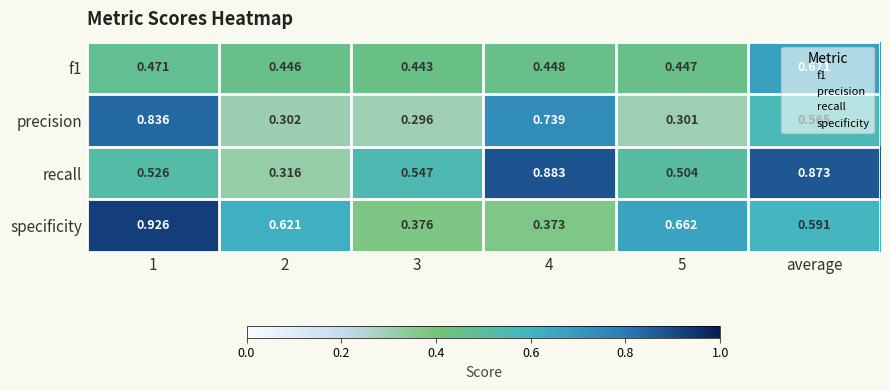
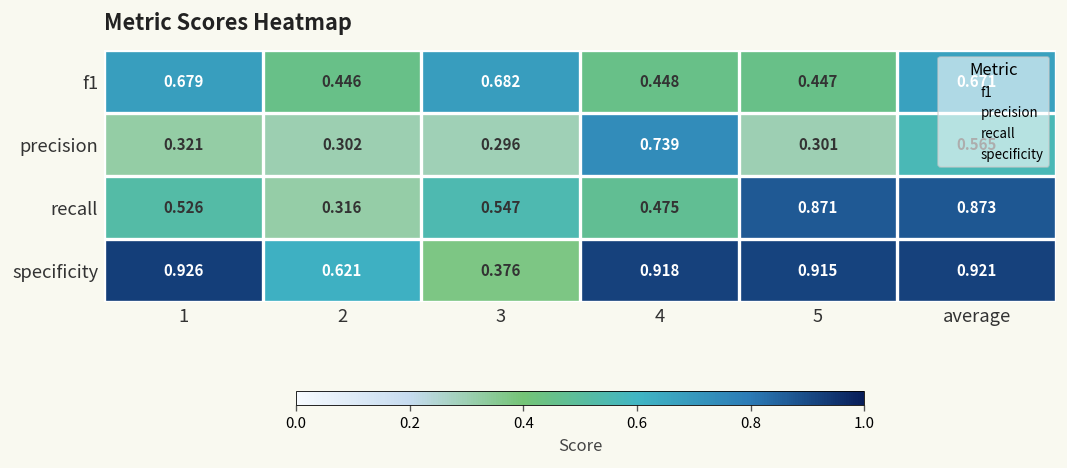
  {
    "f1": {
-     "1": 0.471,
+     "1": 0.679,
      "2": 0.446,
-     "3": 0.443,
+     "3": 0.682,
      "4": 0.448,
      "5": 0.447
    },
    "precision": {
-     "1": 0.836,
+     "1": 0.321,
      "2": 0.302,
      "3": 0.296,
      "4": 0.739,
      "5": 0.301
    },
    "recall": {
      "1": 0.526,
      "2": 0.316,
      "3": 0.547,
-     "4": 0.883,
-     "5": 0.504,
+     "4": 0.475,
+     "5": 0.871,
      "average": 0.873
    },
    "specificity": {
      "1": 0.926,
      "2": 0.621,
      "3": 0.376,
-     "4": 0.373,
-     "5": 0.662,
-     "average": 0.591
+     "4": 0.918,
+     "5": 0.915,
+     "average": 0.921
    }
  }
